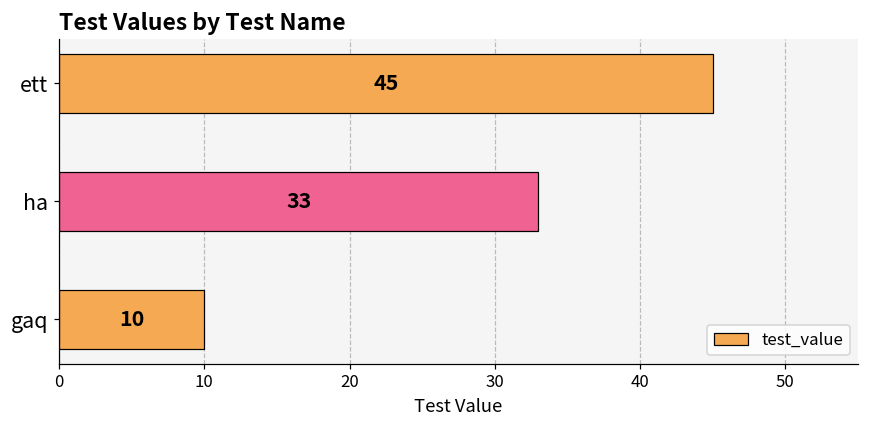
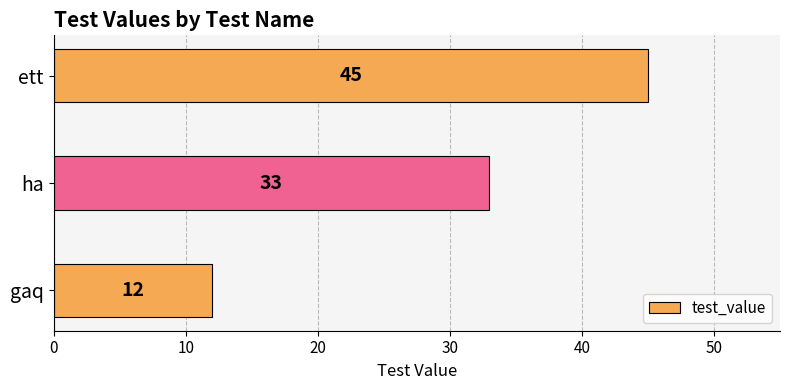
  {
    "ett": 45,
    "ha": 33,
-   "gaq": 10
+   "gaq": 12
  }
